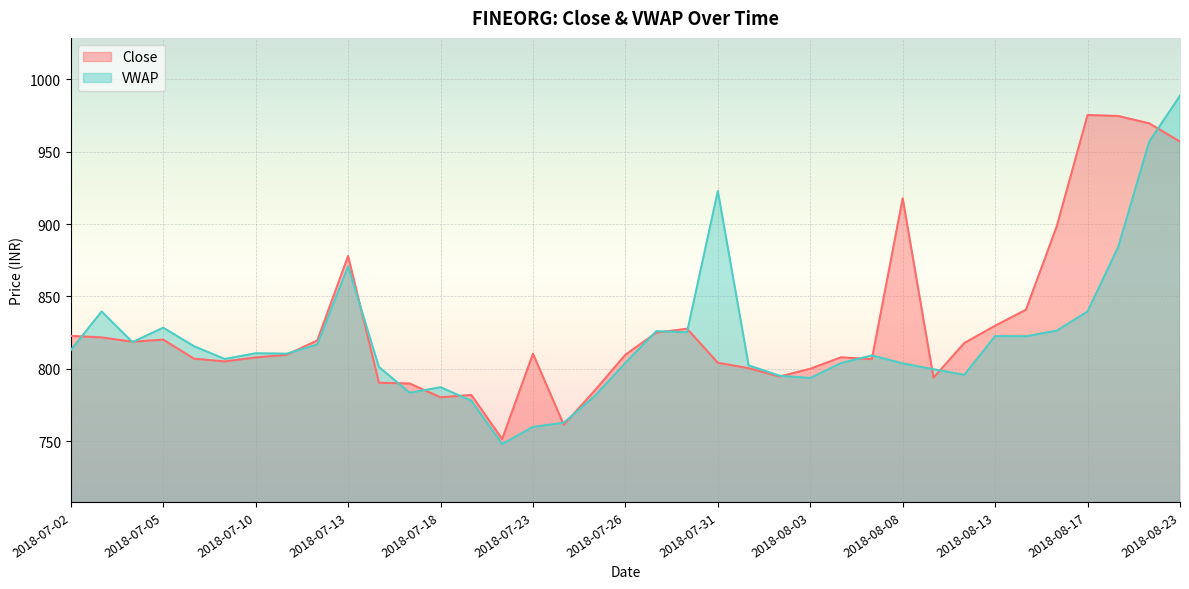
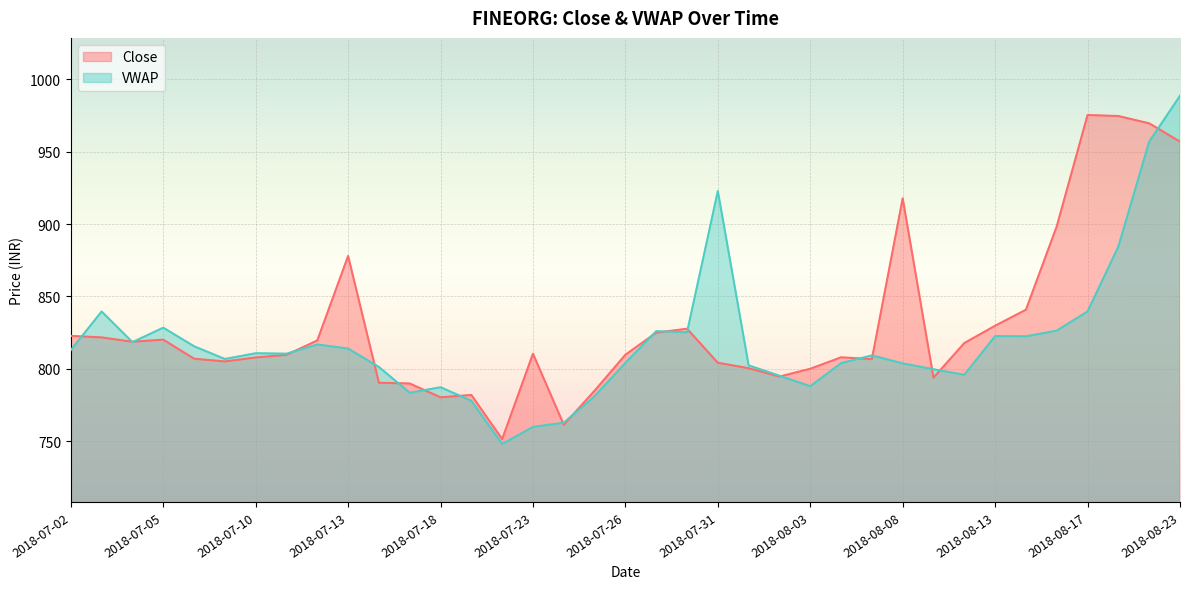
  {
    "Close": {
      "2018-07-02": 823,
      "2018-07-05": 820,
      "2018-07-10": 808,
      "2018-07-13": 878,
      "2018-07-18": 780,
      "2018-07-23": 811,
      "2018-07-26": 810,
      "2018-07-31": 804,
      "2018-08-03": 800,
      "2018-08-08": 918,
      "2018-08-13": 830,
      "2018-08-17": 975,
      "2018-08-23": 957
    },
    "VWAP": {
      "2018-07-02": 813,
      "2018-07-05": 828,
      "2018-07-10": 811,
-     "2018-07-13": 871,
+     "2018-07-13": 814,
      "2018-07-18": 787,
      "2018-07-23": 760,
      "2018-07-26": 804,
      "2018-07-31": 923,
-     "2018-08-03": 794,
+     "2018-08-03": 788,
      "2018-08-08": 804,
      "2018-08-13": 823,
      "2018-08-17": 840,
      "2018-08-23": 989
    }
  }
